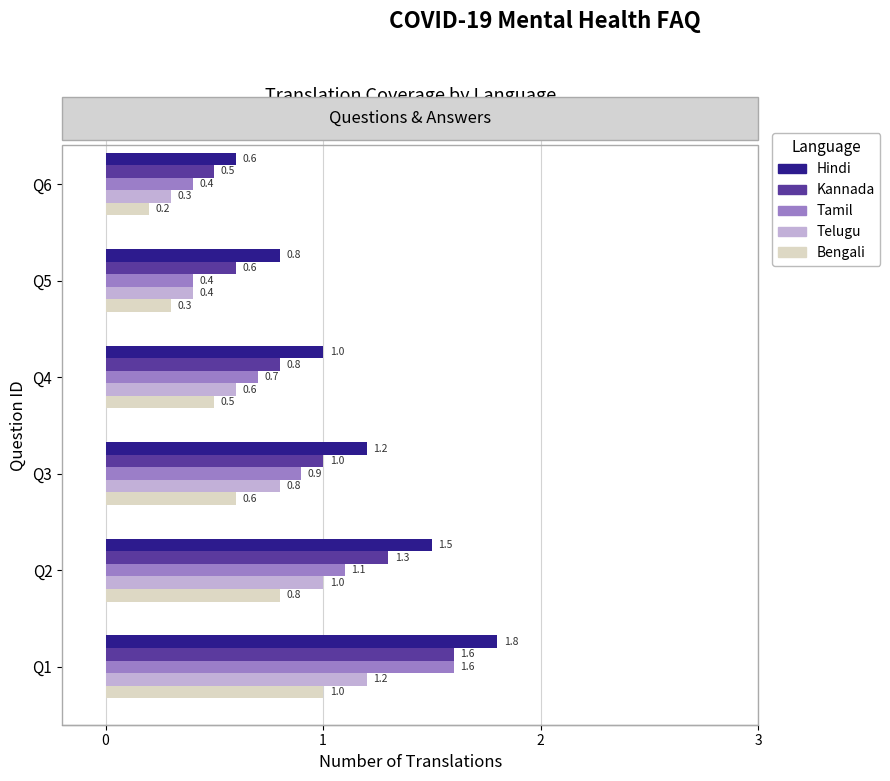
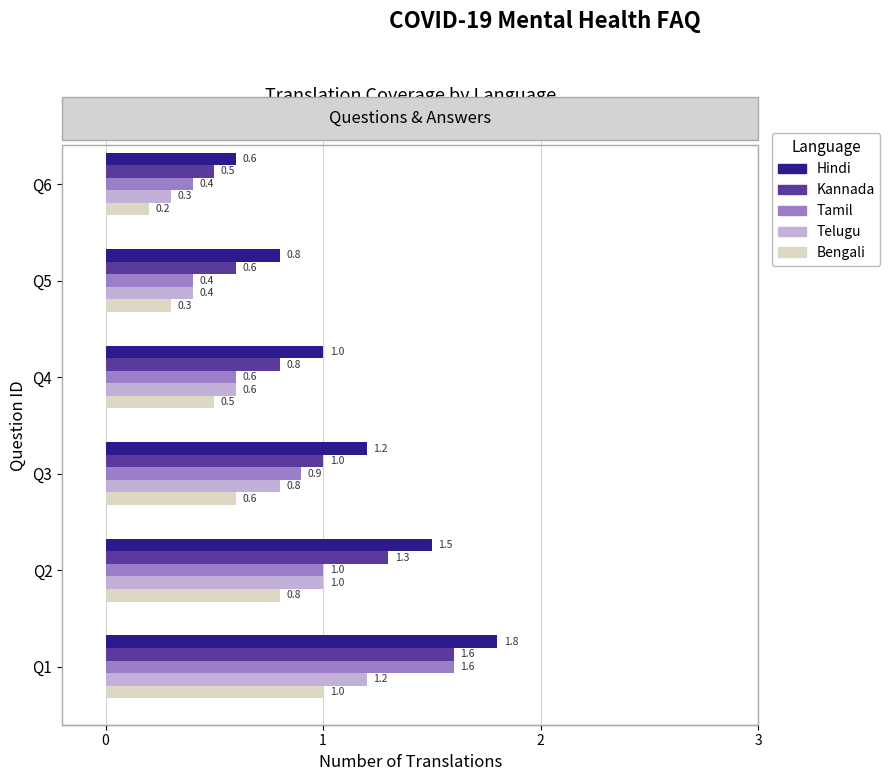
  {
    "Tamil": {
      "Q6": 0.4,
      "Q5": 0.4,
-     "Q4": 0.7,
+     "Q4": 0.6,
      "Q3": 0.9,
-     "Q2": 1.1,
+     "Q2": 1.0,
      "Q1": 1.6
    }
  }
